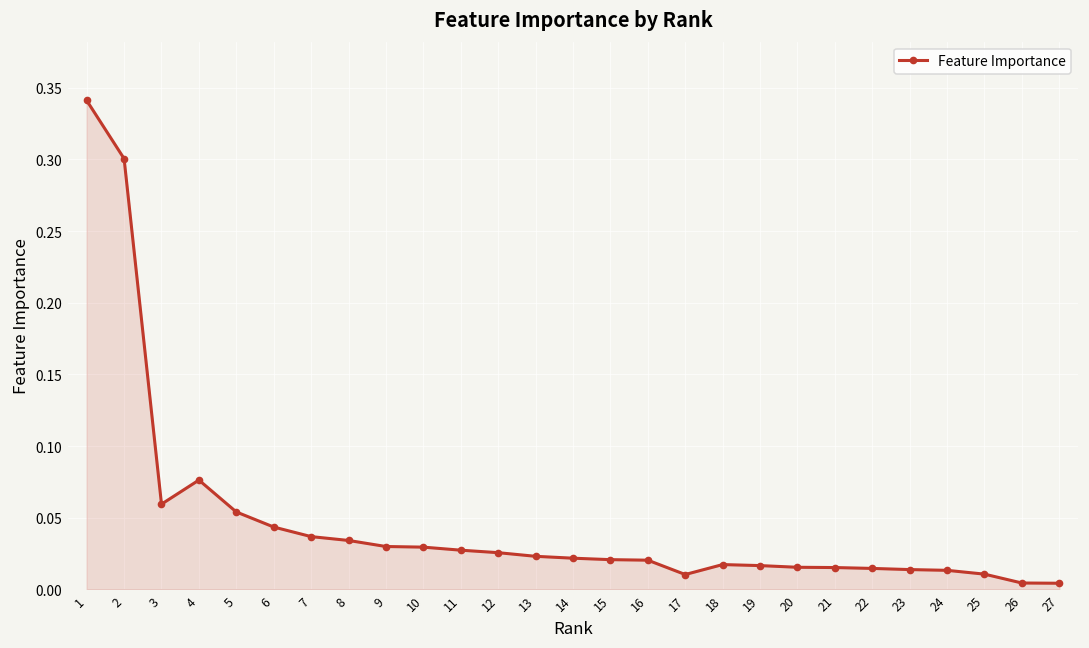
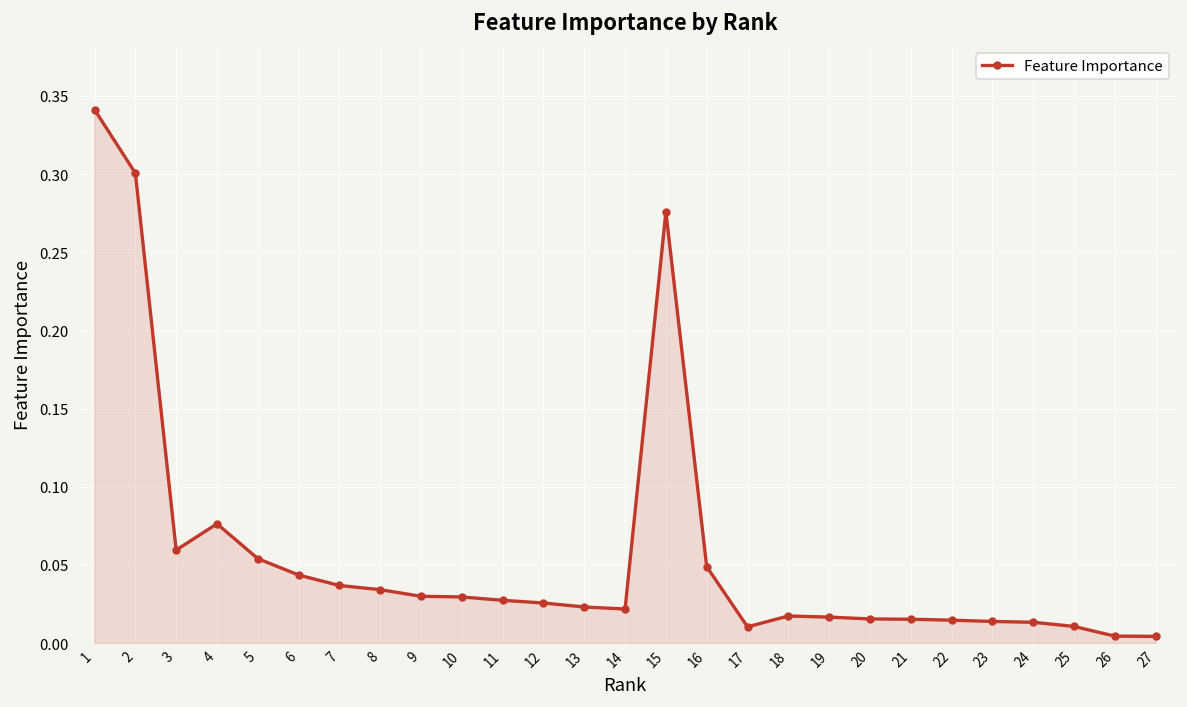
  {
    "1": 0.341,
    "2": 0.301,
    "3": 0.059,
    "4": 0.076,
    "5": 0.054,
    "6": 0.043,
    "7": 0.037,
    "8": 0.034,
    "9": 0.030,
    "10": 0.029,
    "11": 0.027,
    "12": 0.026,
    "13": 0.023,
    "14": 0.022,
-   "15": 0.021,
-   "16": 0.020,
+   "15": 0.276,
+   "16": 0.049,
    "17": 0.010,
    "18": 0.017,
    "19": 0.017,
    "20": 0.015,
    "21": 0.015,
    "22": 0.015,
    "23": 0.014,
    "24": 0.013,
    "25": 0.011,
    "26": 0.004,
    "27": 0.004
  }
